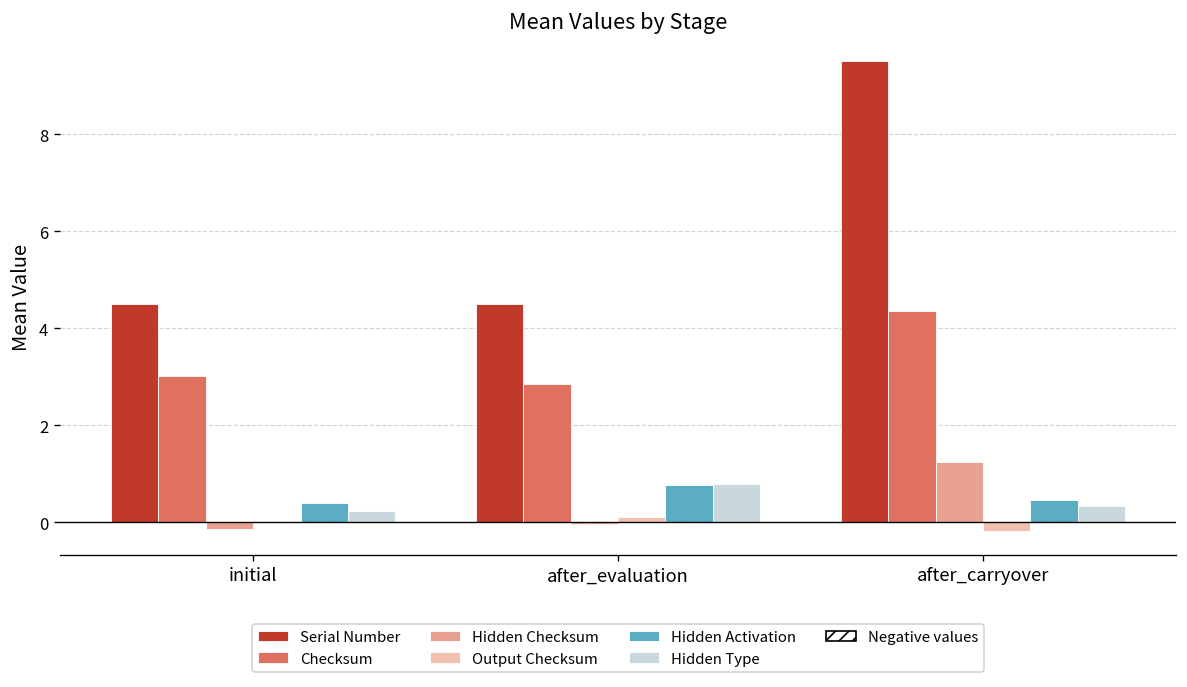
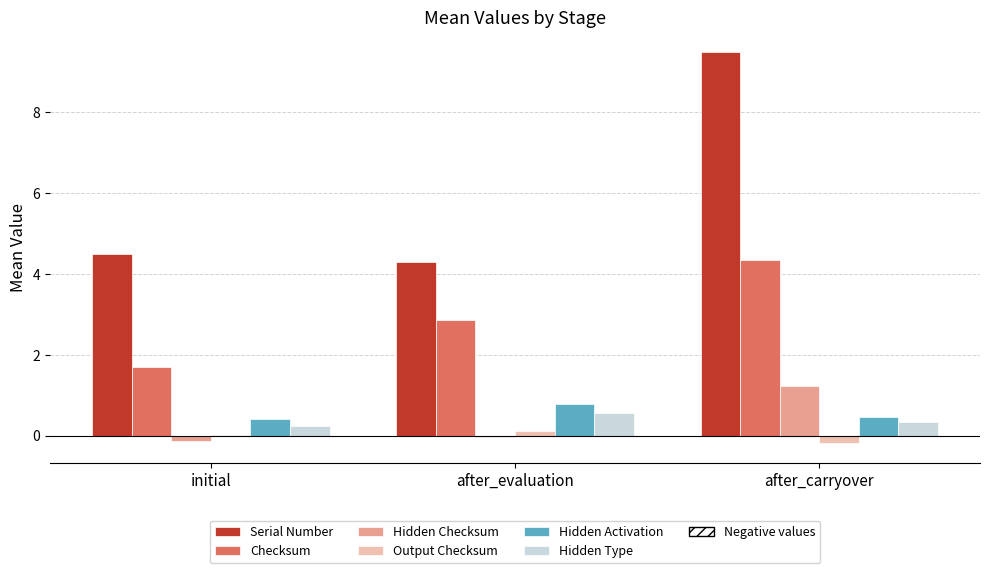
  {
    "Serial Number": {
      "initial": 4.5,
-     "after_evaluation": 4.5,
+     "after_evaluation": 4.3,
      "after_carryover": 9.5
    },
    "Checksum": {
-     "initial": 3.0,
+     "initial": 1.7,
      "after_evaluation": 2.9,
      "after_carryover": 4.3
    },
    "Hidden Activation": {
      "initial": 0.4,
      "after_evaluation": 0.8,
      "after_carryover": 0.5
    },
    "Hidden Type": {
      "initial": 0.2,
-     "after_evaluation": 0.8,
+     "after_evaluation": 0.6,
      "after_carryover": 0.3
    }
  }
